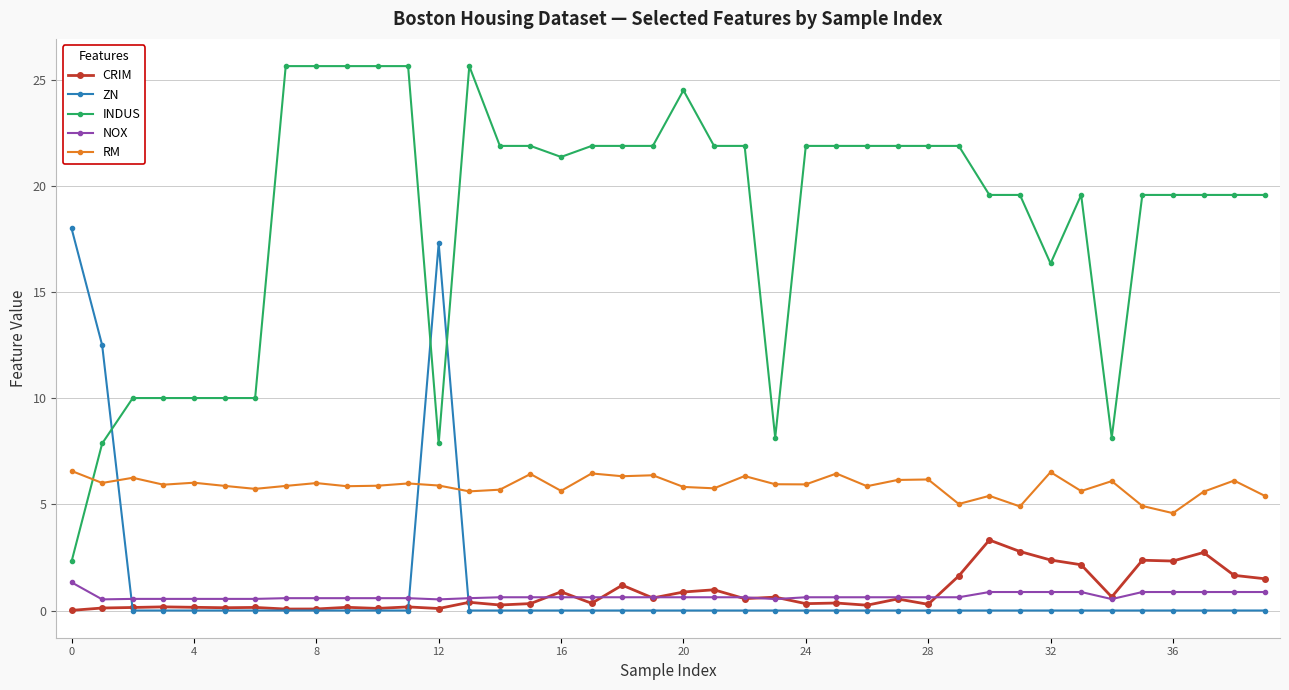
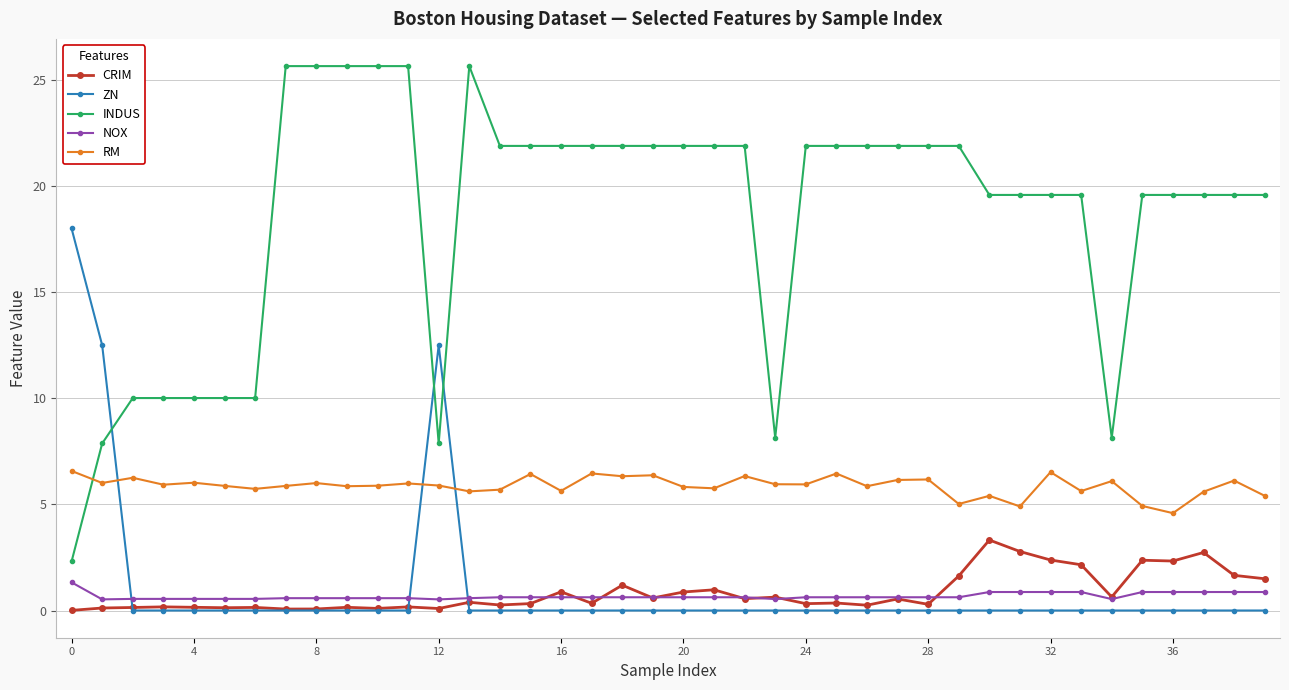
  {
    "CRIM": {
      "0": 0.0,
      "4": 0.2,
      "12": 0.1,
      "16": 0.9,
      "20": 0.9,
      "24": 0.3,
      "28": 0.3,
      "32": 2.4,
      "36": 2.3
    },
    "ZN": {
      "0": 18.0,
      "4": 0.0,
-     "12": 17.3,
+     "12": 12.5,
      "16": 0.0,
      "20": 0.0,
      "24": 0.0,
      "28": 0.0,
      "32": 0.0,
      "36": 0.0
    },
    "INDUS": {
      "0": 2.3,
      "4": 10.0,
      "8": 25.7,
      "12": 7.9,
-     "16": 21.4,
-     "20": 24.5,
+     "16": 21.9,
+     "20": 21.9,
      "24": 21.9,
      "28": 21.9,
-     "32": 16.4,
+     "32": 19.6,
      "36": 19.6
    },
    "NOX": {
      "0": 1.3,
      "4": 0.5,
      "8": 0.6,
      "12": 0.5,
      "16": 0.6,
      "20": 0.6,
      "24": 0.6,
      "28": 0.6,
      "32": 0.9,
      "36": 0.9
    },
    "RM": {
      "0": 6.6,
      "4": 6.0,
      "8": 6.0,
      "12": 5.9,
      "16": 5.6,
      "20": 5.8,
      "24": 5.9,
      "28": 6.2,
      "32": 6.5,
      "36": 4.6
    }
  }
